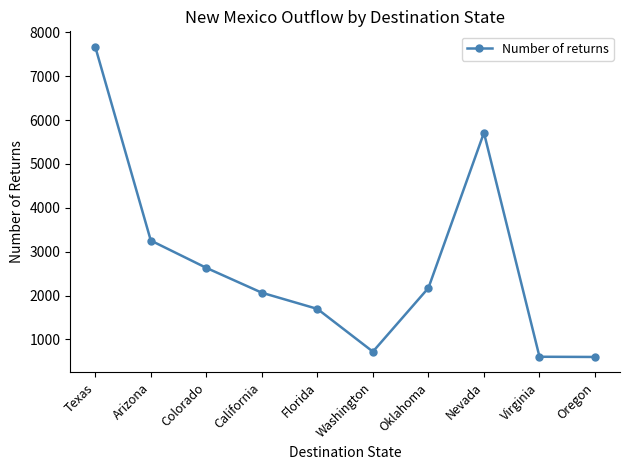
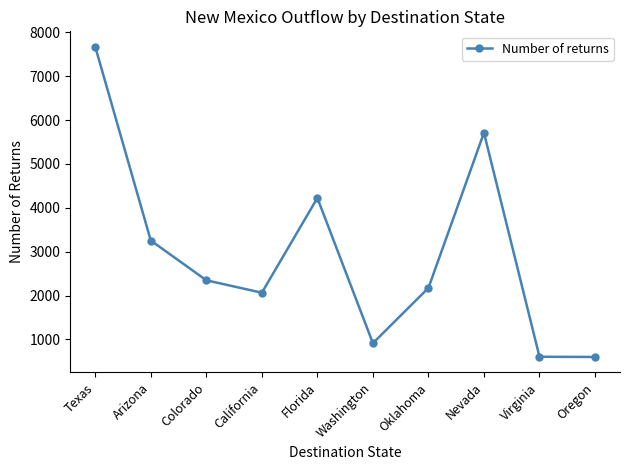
  {
    "Texas": 7700,
    "Arizona": 3300,
-   "Colorado": 2600,
+   "Colorado": 2300,
    "California": 2100,
-   "Florida": 1700,
-   "Washington": 700,
+   "Florida": 4200,
+   "Washington": 900,
    "Oklahoma": 2200,
    "Nevada": 5700,
    "Virginia": 600,
    "Oregon": 600
  }
